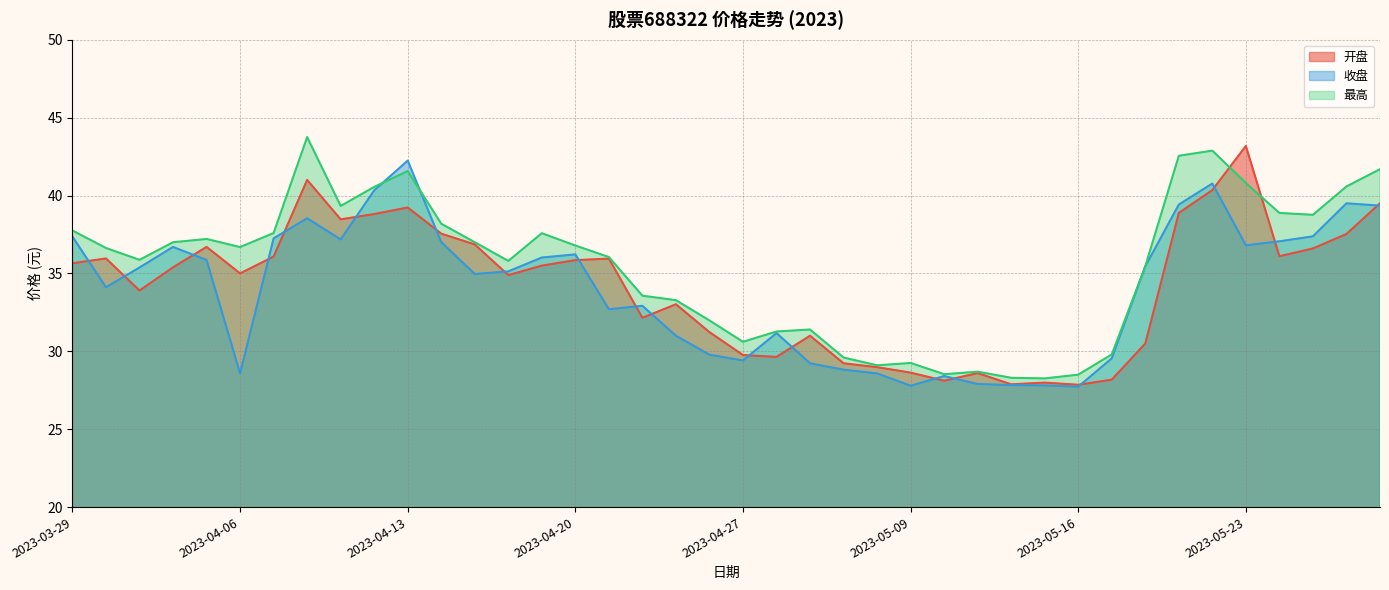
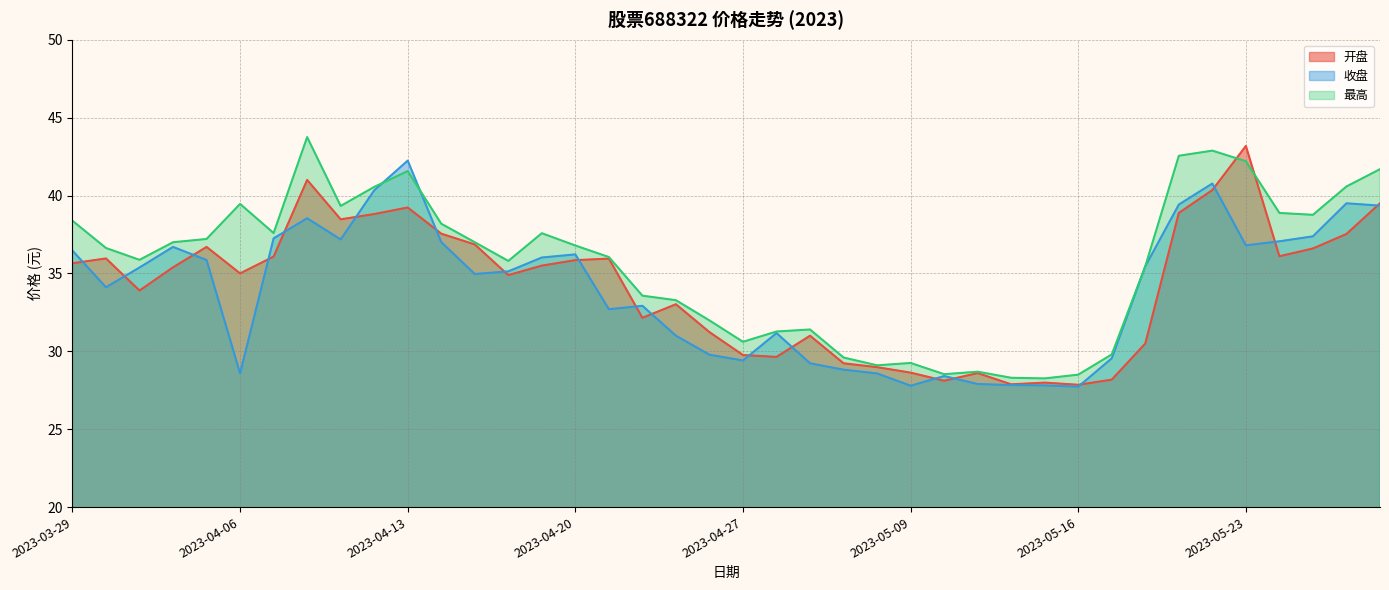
  {
    "开盘": {
      "2023-03-29": 35.7,
      "2023-04-06": 35.0,
      "2023-04-13": 39.2,
      "2023-04-20": 35.9,
      "2023-04-27": 29.8,
      "2023-05-09": 28.6,
      "2023-05-23": 43.2
    },
    "收盘": {
-     "2023-03-29": 37.4,
+     "2023-03-29": 36.5,
      "2023-04-06": 28.6,
      "2023-04-13": 42.2,
      "2023-04-20": 36.2,
      "2023-04-27": 29.4,
      "2023-05-09": 27.8,
      "2023-05-23": 36.8
    },
    "最高": {
-     "2023-03-29": 37.8,
-     "2023-04-06": 36.7,
+     "2023-03-29": 38.4,
+     "2023-04-06": 39.5,
      "2023-04-13": 41.6,
      "2023-04-20": 36.8,
      "2023-04-27": 30.6,
      "2023-05-09": 29.3,
      "2023-05-16": 28.5,
-     "2023-05-23": 40.8
+     "2023-05-23": 42.2
    }
  }
